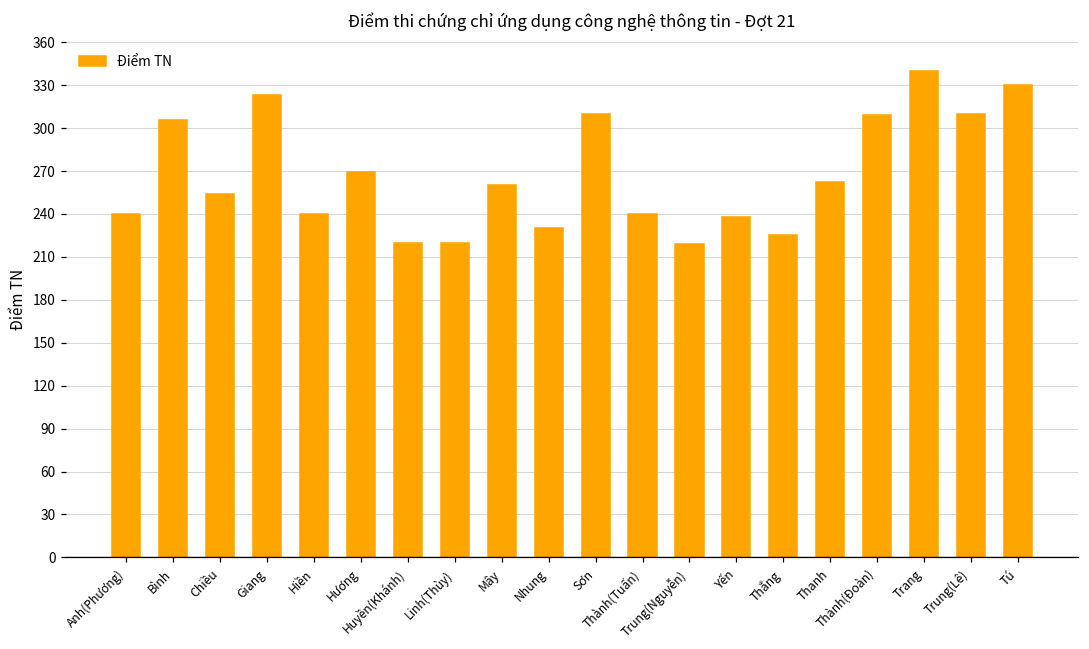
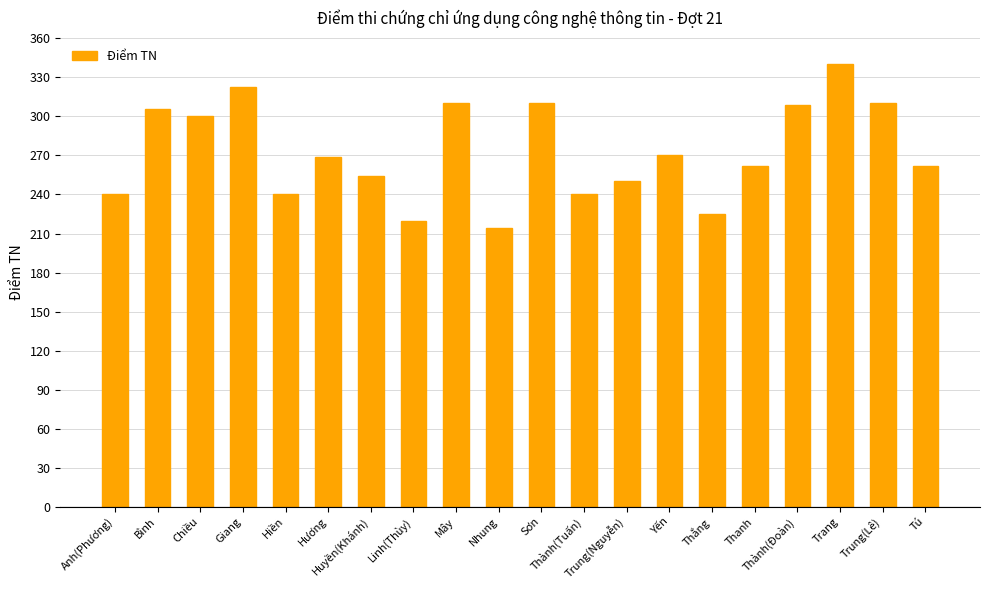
  {
    "Anh(Phương)": 240,
    "Bình": 306,
-   "Chiều": 254,
+   "Chiều": 300,
    "Giang": 323,
    "Hiền": 240,
    "Hương": 269,
-   "Huyền(Khánh)": 220,
+   "Huyền(Khánh)": 254,
    "Linh(Thùy)": 220,
-   "Mây": 260,
-   "Nhung": 230,
+   "Mây": 310,
+   "Nhung": 214,
    "Sơn": 310,
    "Thành(Tuấn)": 240,
-   "Trung(Nguyễn)": 219,
-   "Yến": 238,
+   "Trung(Nguyễn)": 250,
+   "Yến": 270,
    "Thắng": 225,
    "Thanh": 262,
    "Thành(Đoàn)": 309,
    "Trang": 340,
    "Trung(Lê)": 310,
-   "Tú": 330
+   "Tú": 262
  }
